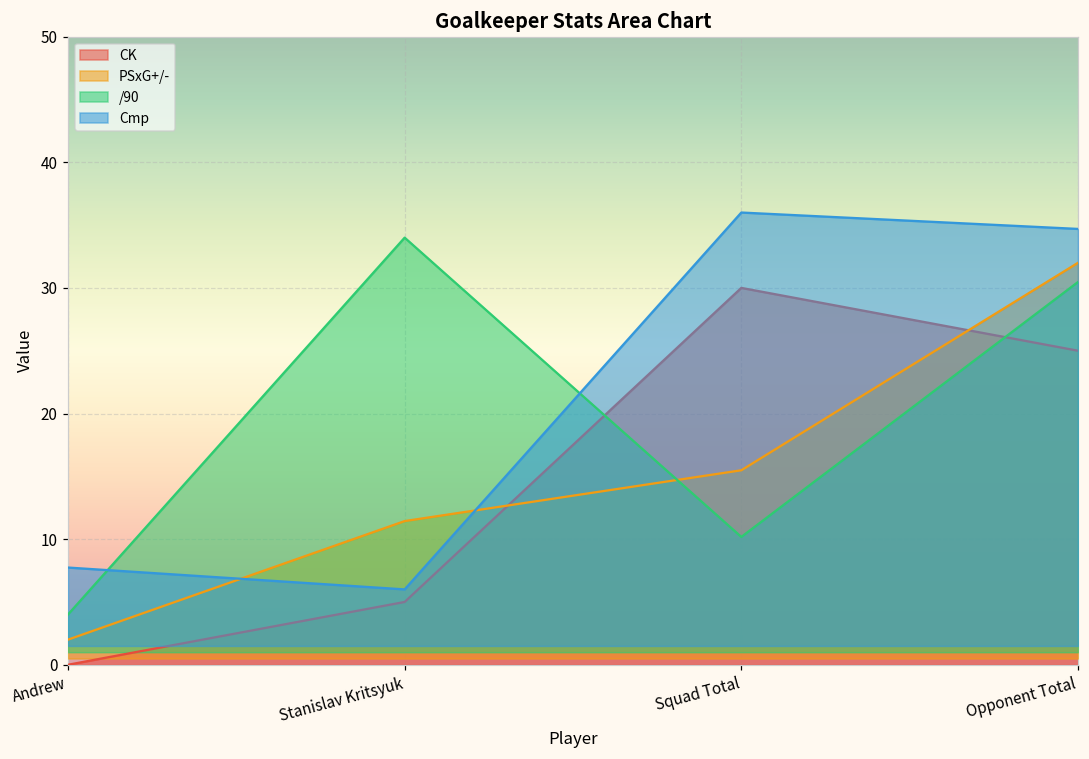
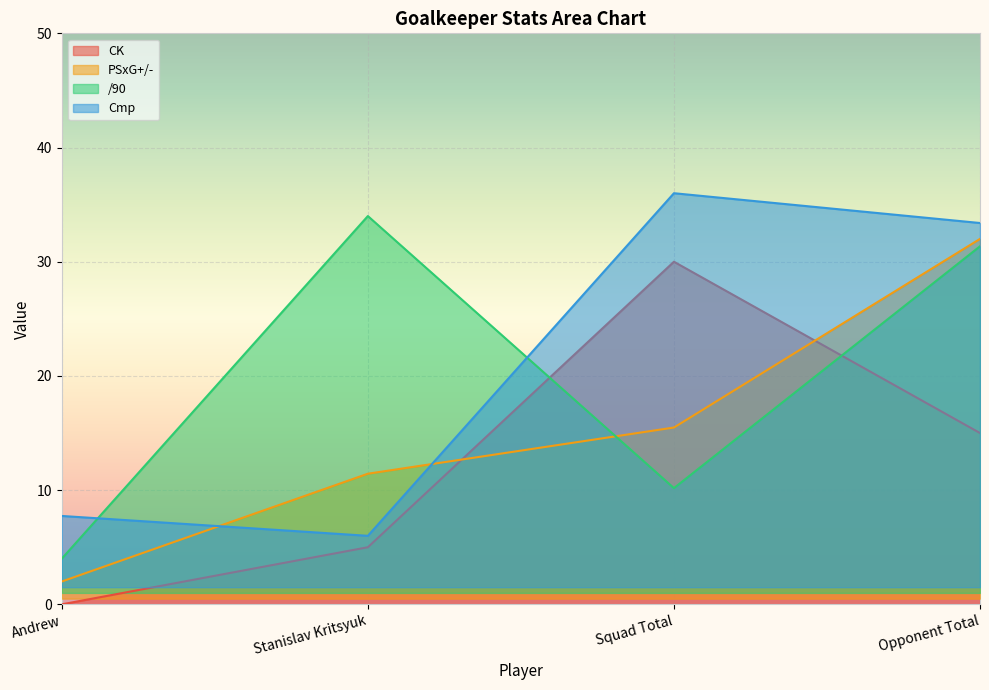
  {
    "CK": {
      "Andrew": 0.0,
      "Stanislav Kritsyuk": 5.0,
      "Squad Total": 30.0,
-     "Opponent Total": 25.0
+     "Opponent Total": 15.0
    },
    "PSxG+/-": {
      "Andrew": 2.0,
      "Stanislav Kritsyuk": 11.4,
      "Squad Total": 15.5,
      "Opponent Total": 32.0
    },
    "/90": {
      "Andrew": 4.0,
      "Stanislav Kritsyuk": 34.0,
      "Squad Total": 10.2,
-     "Opponent Total": 30.5
+     "Opponent Total": 31.4
    },
    "Cmp": {
      "Andrew": 7.7,
      "Stanislav Kritsyuk": 6.0,
      "Squad Total": 36.0,
-     "Opponent Total": 34.7
+     "Opponent Total": 33.4
    }
  }
